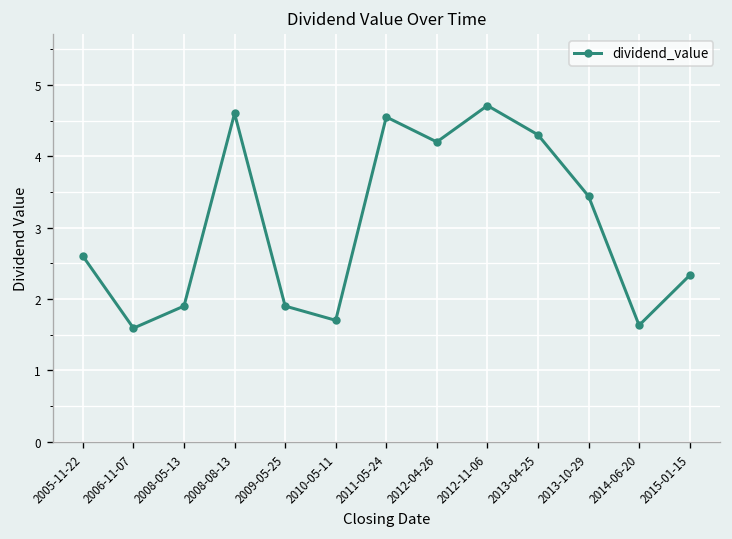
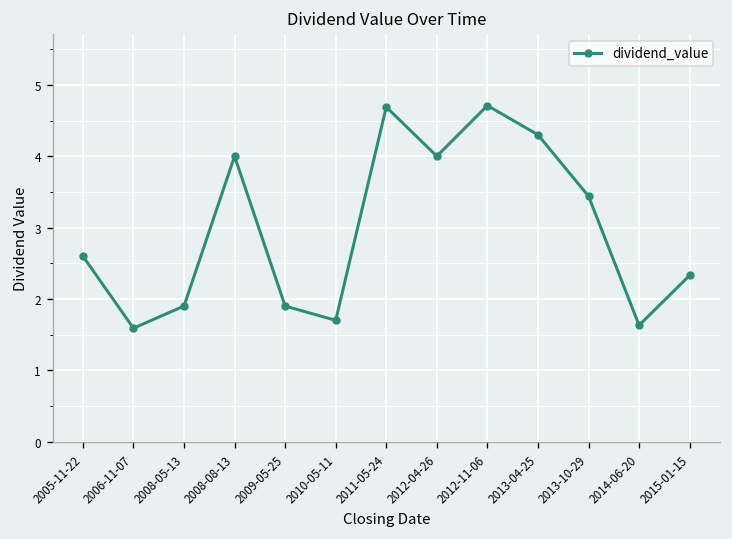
  {
    "2005-11-22": 2.6,
    "2006-11-07": 1.6,
    "2008-05-13": 1.9,
-   "2008-08-13": 4.6,
+   "2008-08-13": 4.0,
    "2009-05-25": 1.9,
    "2010-05-11": 1.7,
-   "2011-05-24": 4.6,
-   "2012-04-26": 4.2,
+   "2011-05-24": 4.7,
+   "2012-04-26": 4.0,
    "2012-11-06": 4.7,
    "2013-04-25": 4.3,
    "2013-10-29": 3.4,
    "2014-06-20": 1.6,
    "2015-01-15": 2.3
  }
